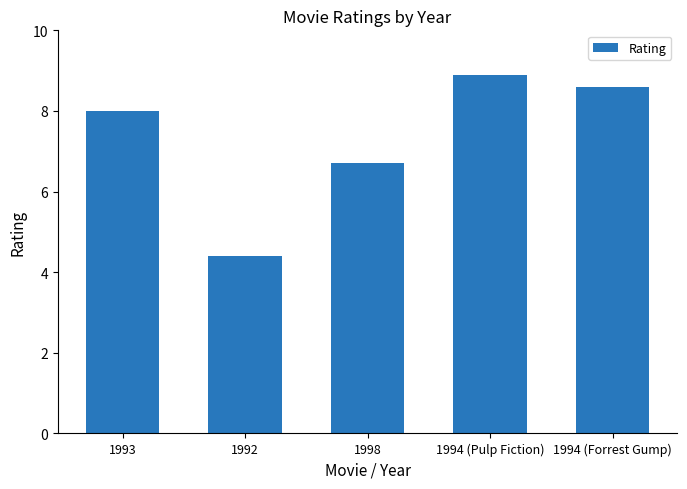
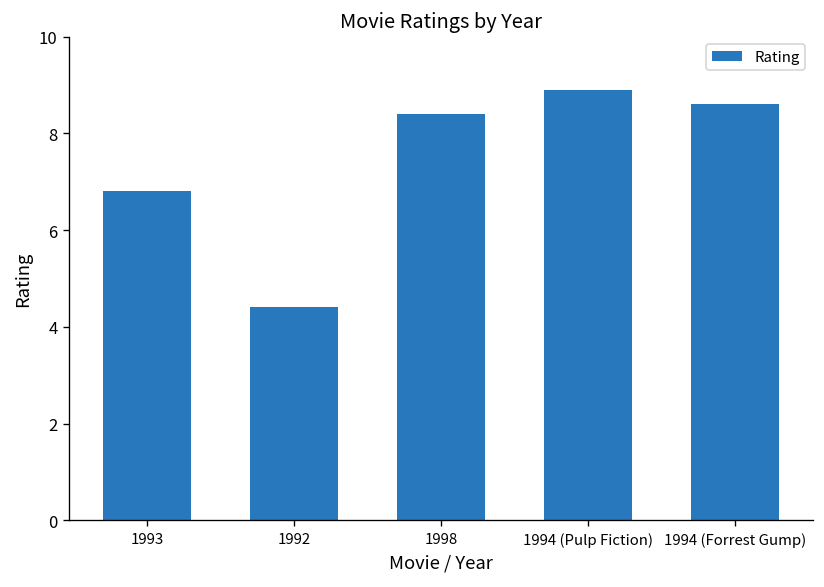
  {
-   "1993": 8.0,
+   "1993": 6.8,
    "1992": 4.4,
-   "1998": 6.7,
+   "1998": 8.4,
    "1994 (Pulp Fiction)": 8.9,
    "1994 (Forrest Gump)": 8.6
  }
